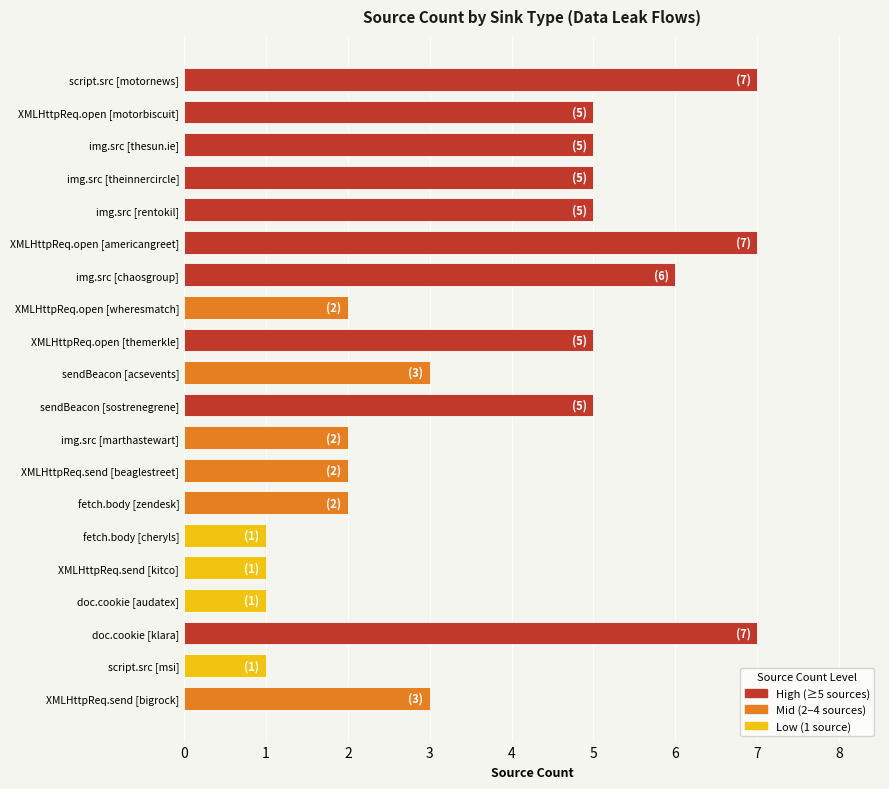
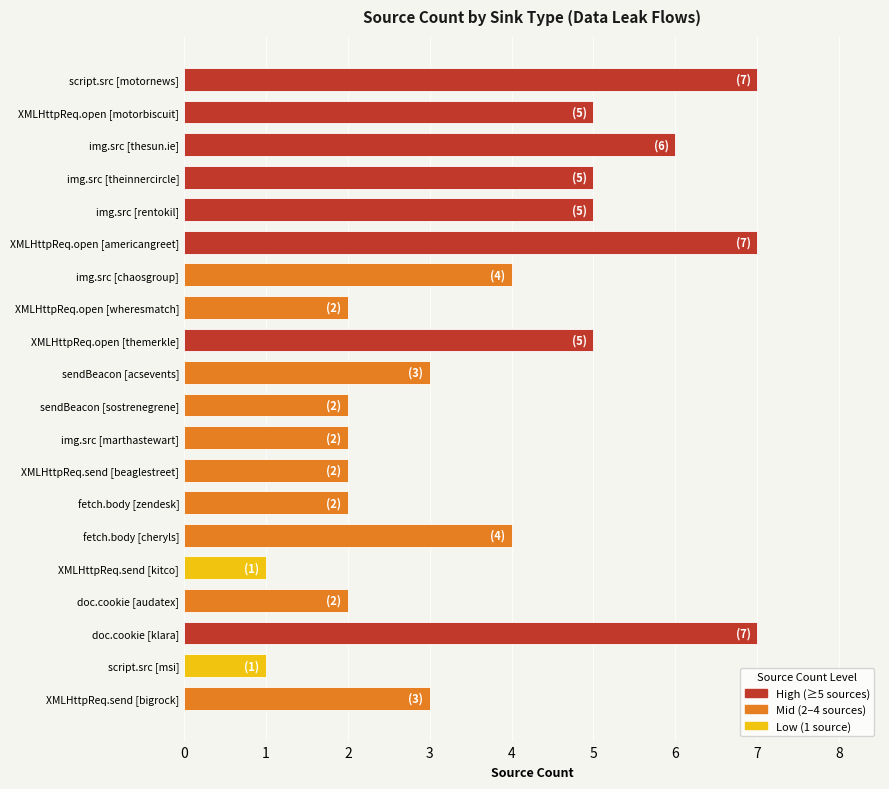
  {
    "script.src [motornews]": "(7)",
    "XMLHttpReq.open [motorbiscuit]": "(5)",
-   "img.src [thesun.ie]": "(5)",
+   "img.src [thesun.ie]": "(6)",
    "img.src [theinnercircle]": "(5)",
    "img.src [rentokil]": "(5)",
    "XMLHttpReq.open [americangreet]": "(7)",
-   "img.src [chaosgroup]": "(6)",
+   "img.src [chaosgroup]": "(4)",
    "XMLHttpReq.open [wheresmatch]": "(2)",
    "XMLHttpReq.open [themerkle]": "(5)",
    "sendBeacon [acsevents]": "(3)",
-   "sendBeacon [sostrenegrene]": "(5)",
+   "sendBeacon [sostrenegrene]": "(2)",
    "img.src [marthastewart]": "(2)",
    "XMLHttpReq.send [beaglestreet]": "(2)",
    "fetch.body [zendesk]": "(2)",
-   "fetch.body [cheryls]": "(1)",
+   "fetch.body [cheryls]": "(4)",
    "XMLHttpReq.send [kitco]": "(1)",
-   "doc.cookie [audatex]": "(1)",
+   "doc.cookie [audatex]": "(2)",
    "doc.cookie [klara]": "(7)",
    "script.src [msi]": "(1)",
    "XMLHttpReq.send [bigrock]": "(3)"
  }
